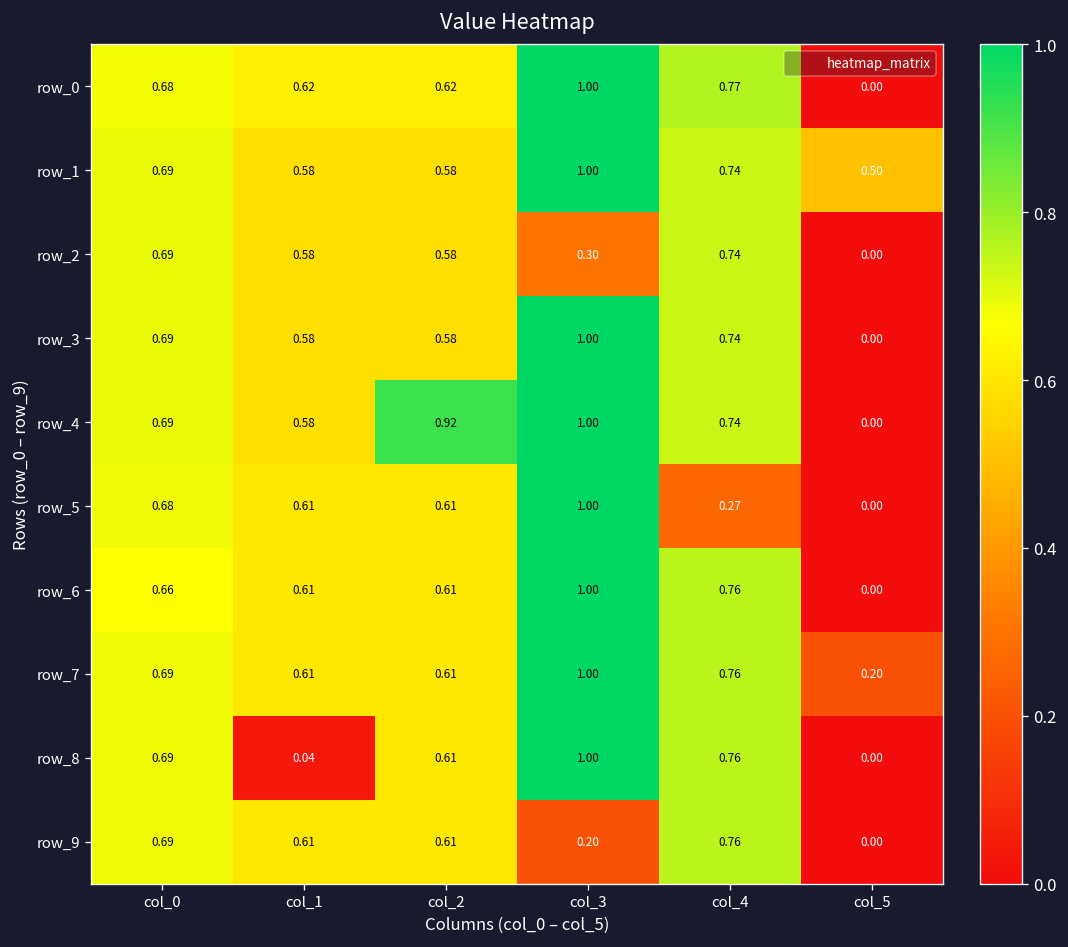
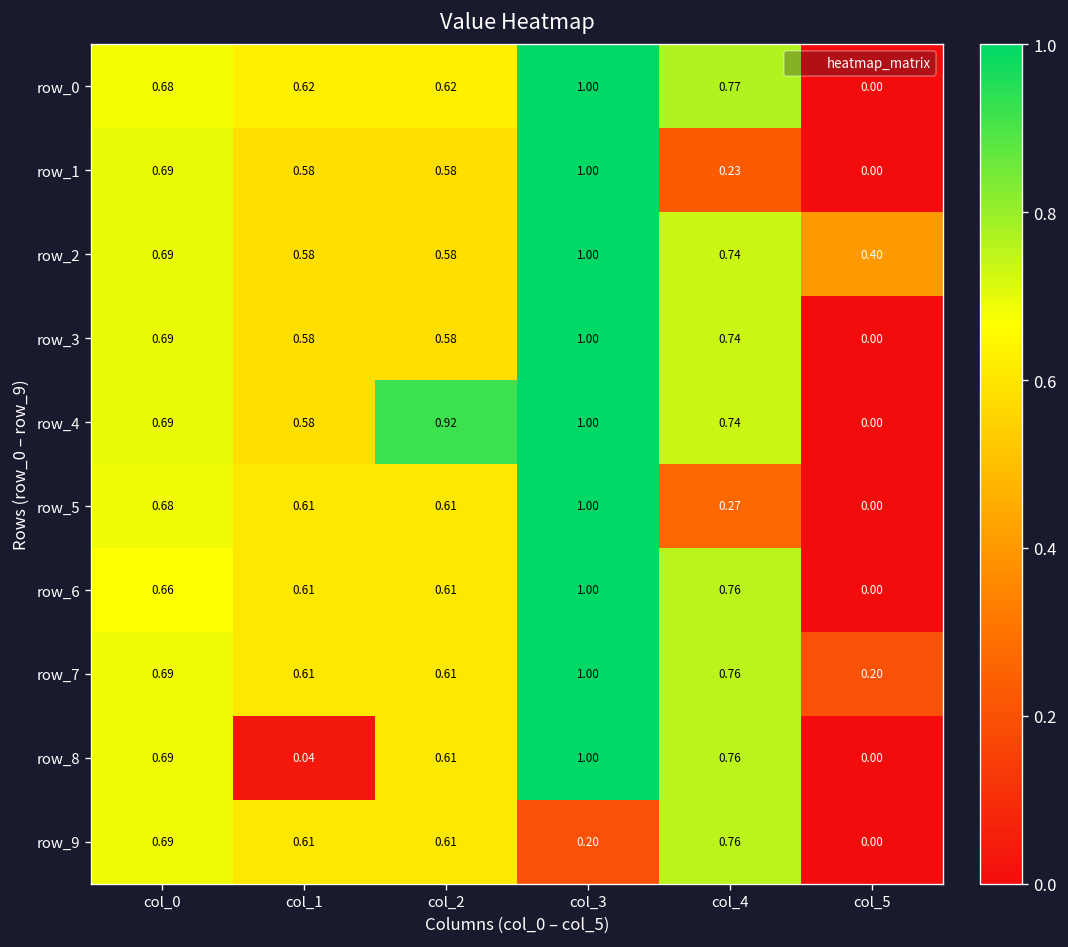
  {
    "row_0": {
      "col_0": 0.68,
      "col_1": 0.62,
      "col_2": 0.62,
      "col_3": 1.00,
      "col_4": 0.77,
      "col_5": 0.00
    },
    "row_1": {
      "col_0": 0.69,
      "col_1": 0.58,
      "col_2": 0.58,
      "col_3": 1.00,
-     "col_4": 0.74,
-     "col_5": 0.50
+     "col_4": 0.23,
+     "col_5": 0.00
    },
    "row_2": {
      "col_0": 0.69,
      "col_1": 0.58,
      "col_2": 0.58,
-     "col_3": 0.30,
+     "col_3": 1.00,
      "col_4": 0.74,
-     "col_5": 0.00
+     "col_5": 0.40
    },
    "row_3": {
      "col_0": 0.69,
      "col_1": 0.58,
      "col_2": 0.58,
      "col_3": 1.00,
      "col_4": 0.74,
      "col_5": 0.00
    },
    "row_4": {
      "col_0": 0.69,
      "col_1": 0.58,
      "col_2": 0.92,
      "col_3": 1.00,
      "col_4": 0.74,
      "col_5": 0.00
    },
    "row_5": {
      "col_0": 0.68,
      "col_1": 0.61,
      "col_2": 0.61,
      "col_3": 1.00,
      "col_4": 0.27,
      "col_5": 0.00
    },
    "row_6": {
      "col_0": 0.66,
      "col_1": 0.61,
      "col_2": 0.61,
      "col_3": 1.00,
      "col_4": 0.76,
      "col_5": 0.00
    },
    "row_7": {
      "col_0": 0.69,
      "col_1": 0.61,
      "col_2": 0.61,
      "col_3": 1.00,
      "col_4": 0.76,
      "col_5": 0.20
    },
    "row_8": {
      "col_0": 0.69,
      "col_1": 0.04,
      "col_2": 0.61,
      "col_3": 1.00,
      "col_4": 0.76,
      "col_5": 0.00
    },
    "row_9": {
      "col_0": 0.69,
      "col_1": 0.61,
      "col_2": 0.61,
      "col_3": 0.20,
      "col_4": 0.76,
      "col_5": 0.00
    }
  }
